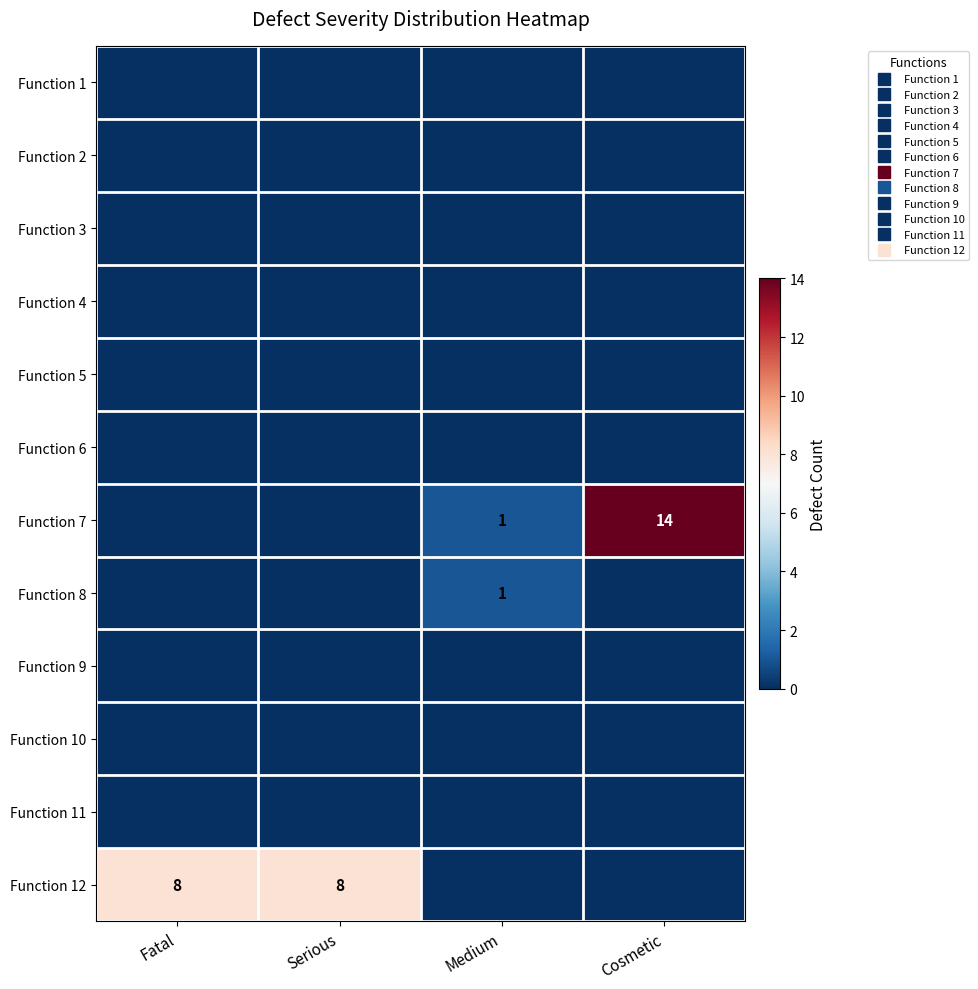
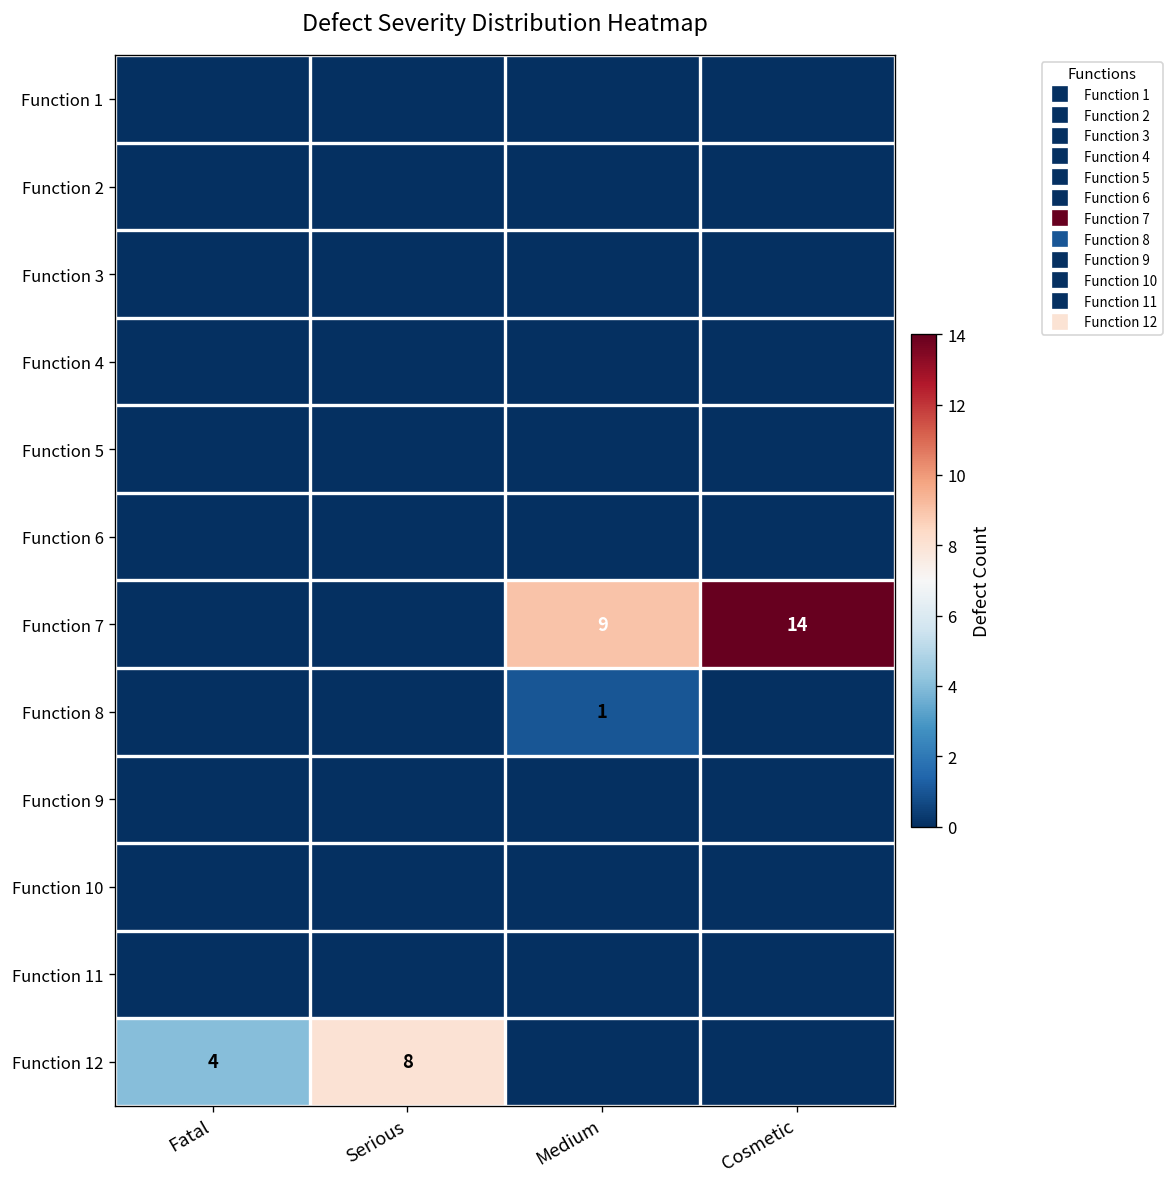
  {
    "Function 7": {
-     "Medium": 1,
+     "Medium": 9,
      "Cosmetic": 14
    },
    "Function 8": {
      "Medium": 1
    },
    "Function 12": {
-     "Fatal": 8,
+     "Fatal": 4,
      "Serious": 8
    }
  }
